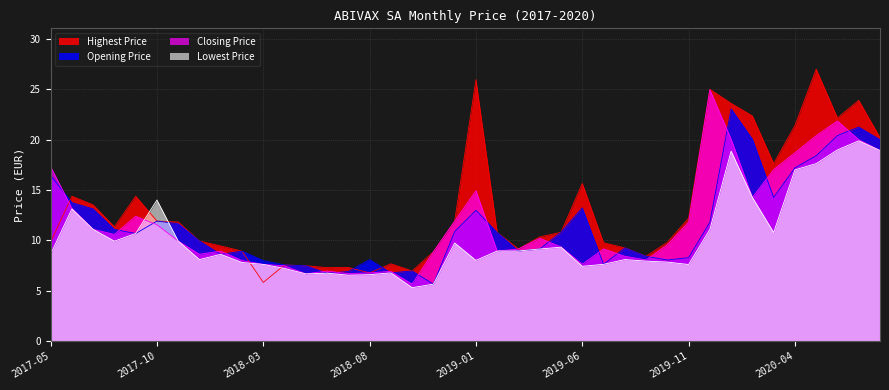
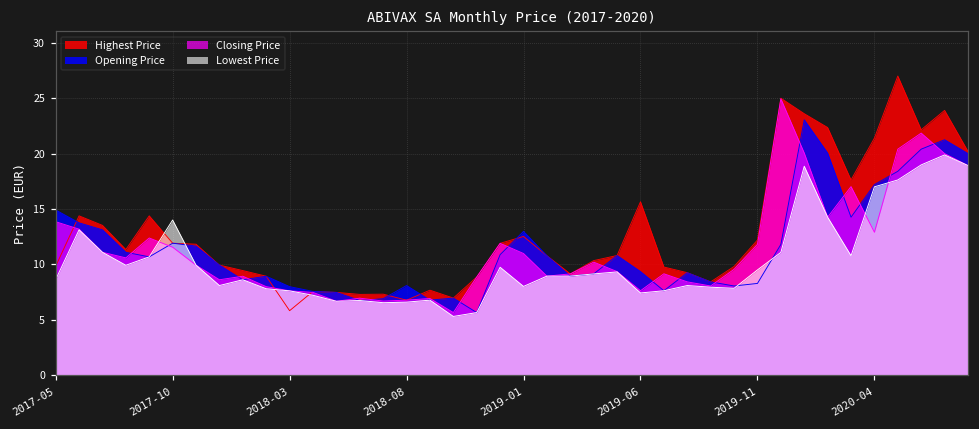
  {
    "Highest Price": {
      "2017-05": 9.8,
      "2018-03": 5.8,
-     "2019-01": 26.0,
+     "2019-01": 12.5,
      "2019-06": 15.7,
      "2019-11": 12.2,
      "2020-04": 21.4
    },
    "Opening Price": {
-     "2017-05": 16.5,
+     "2017-05": 14.9,
      "2018-03": 8.0,
      "2018-08": 8.1,
      "2019-01": 13.0,
-     "2019-06": 13.2,
+     "2019-06": 9.4,
      "2019-11": 8.3
    },
    "Closing Price": {
-     "2017-05": 17.3,
+     "2017-05": 13.9,
      "2017-10": 11.6,
-     "2019-01": 14.9,
+     "2019-01": 11.0,
      "2019-11": 11.8,
-     "2020-04": 18.7
+     "2020-04": 12.9
    },
    "Lowest Price": {
      "2017-05": 8.6,
      "2017-10": 14.0,
      "2019-01": 8.0,
-     "2019-11": 7.6
+     "2019-11": 9.5
    }
  }
